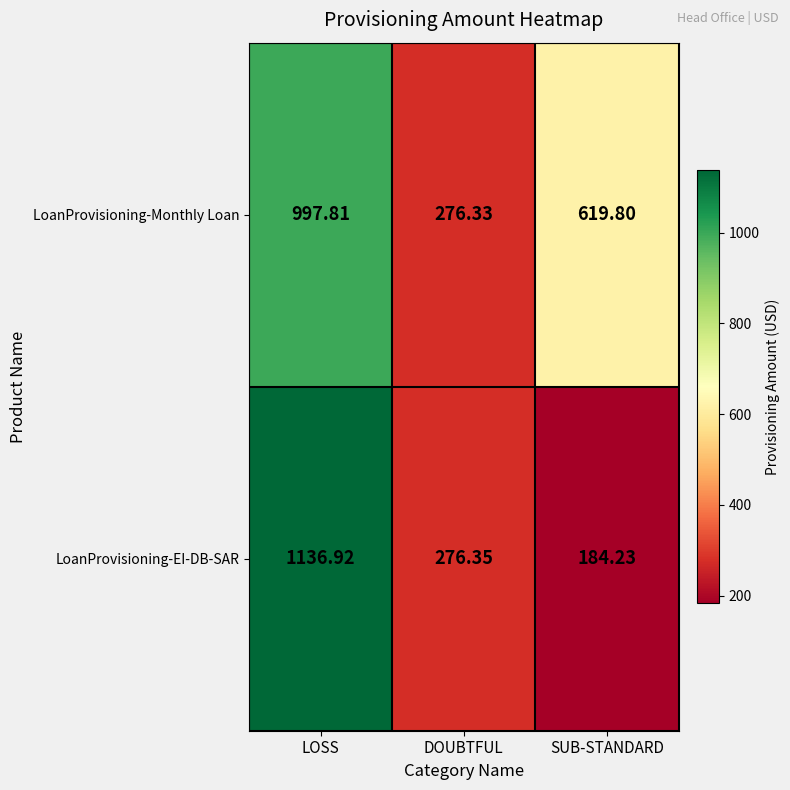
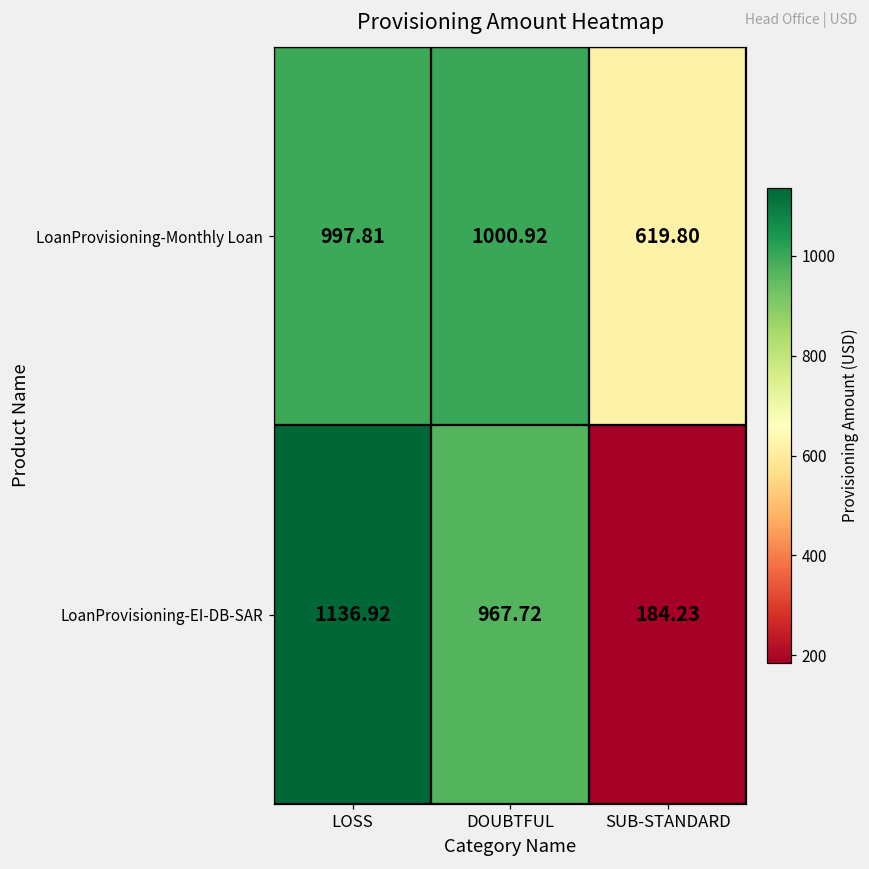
  {
    "LoanProvisioning-Monthly Loan": {
      "LOSS": 997.81,
-     "DOUBTFUL": 276.33,
+     "DOUBTFUL": 1000.92,
      "SUB-STANDARD": 619.80
    },
    "LoanProvisioning-EI-DB-SAR": {
      "LOSS": 1136.92,
-     "DOUBTFUL": 276.35,
+     "DOUBTFUL": 967.72,
      "SUB-STANDARD": 184.23
    }
  }
